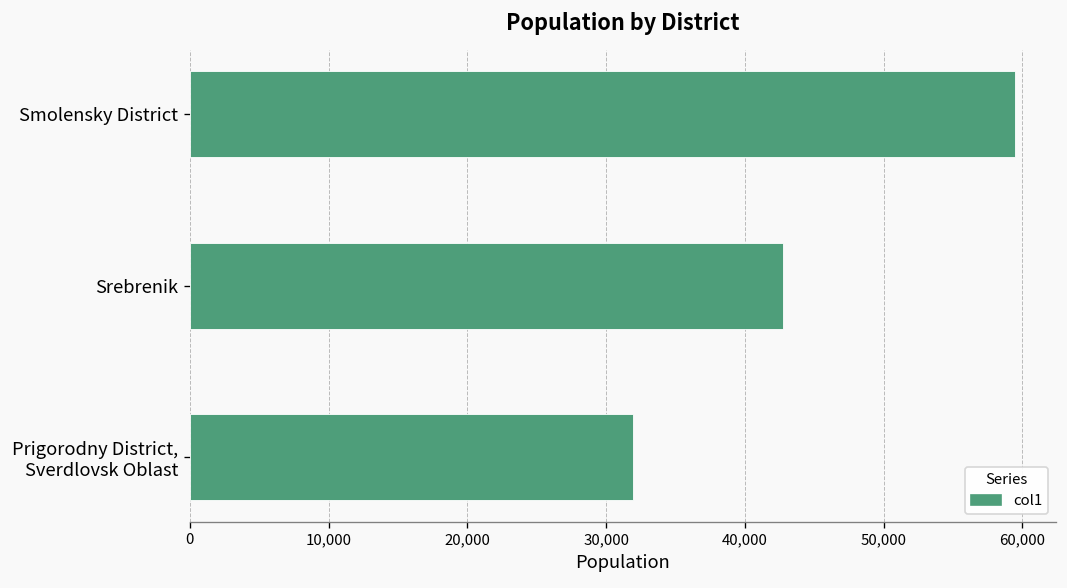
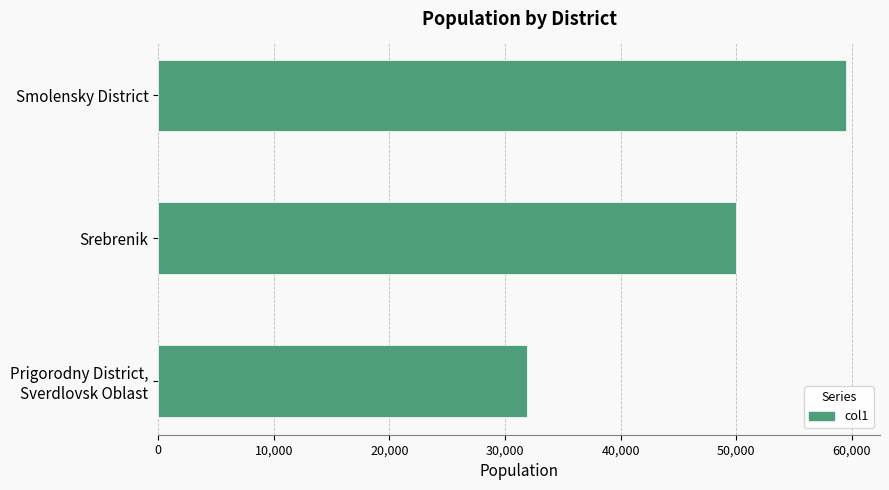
  {
    "Smolensky District": "59,500",
-   "Srebrenik": "42,800",
+   "Srebrenik": "50,000",
    "Prigorodny District, Sverdlovsk Oblast": "31,900"
  }
